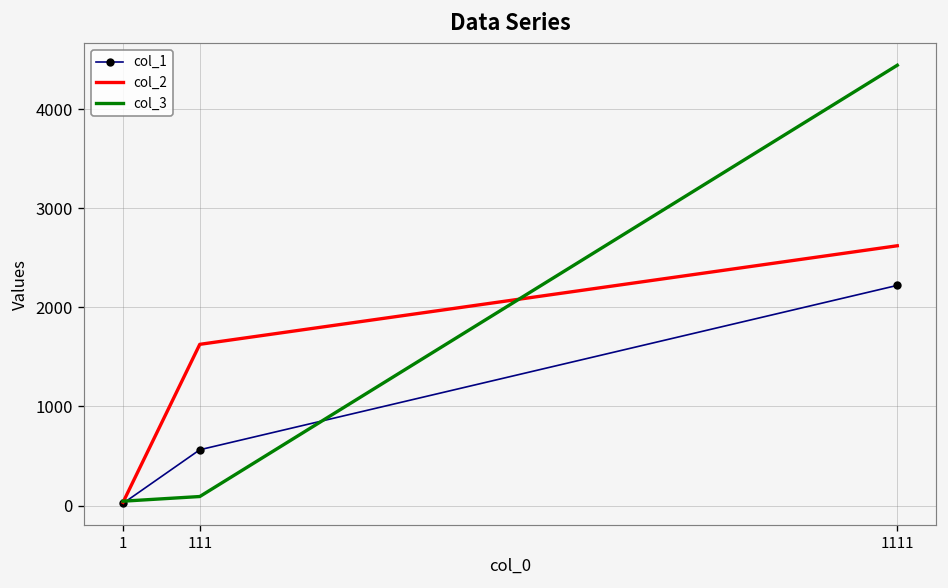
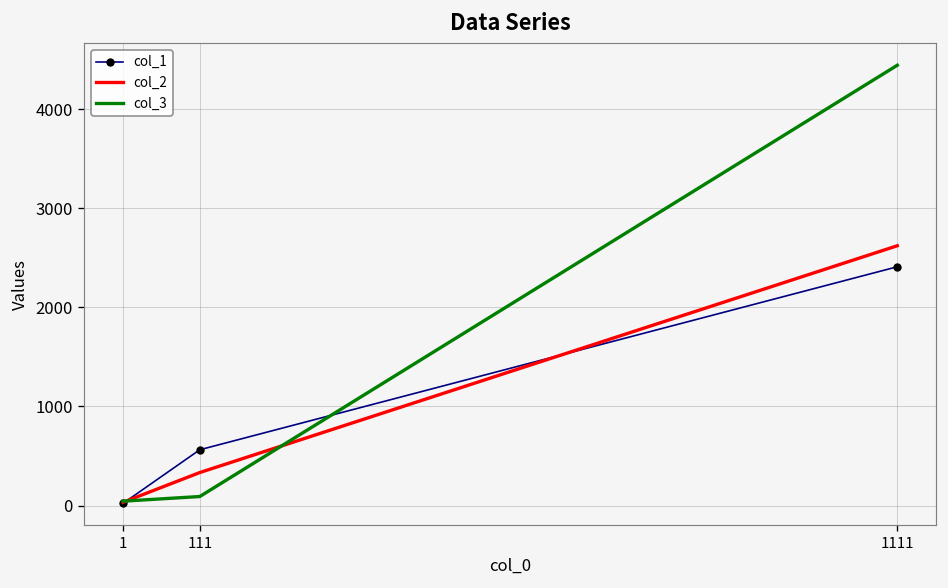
  {
    "col_1": {
      "111": 600,
-     "1111": 2200
+     "1111": 2400
    },
    "col_2": {
-     "111": 1600,
+     "111": 300,
      "1111": 2600
    },
    "col_3": {
      "111": 100,
      "1111": 4400
    }
  }
